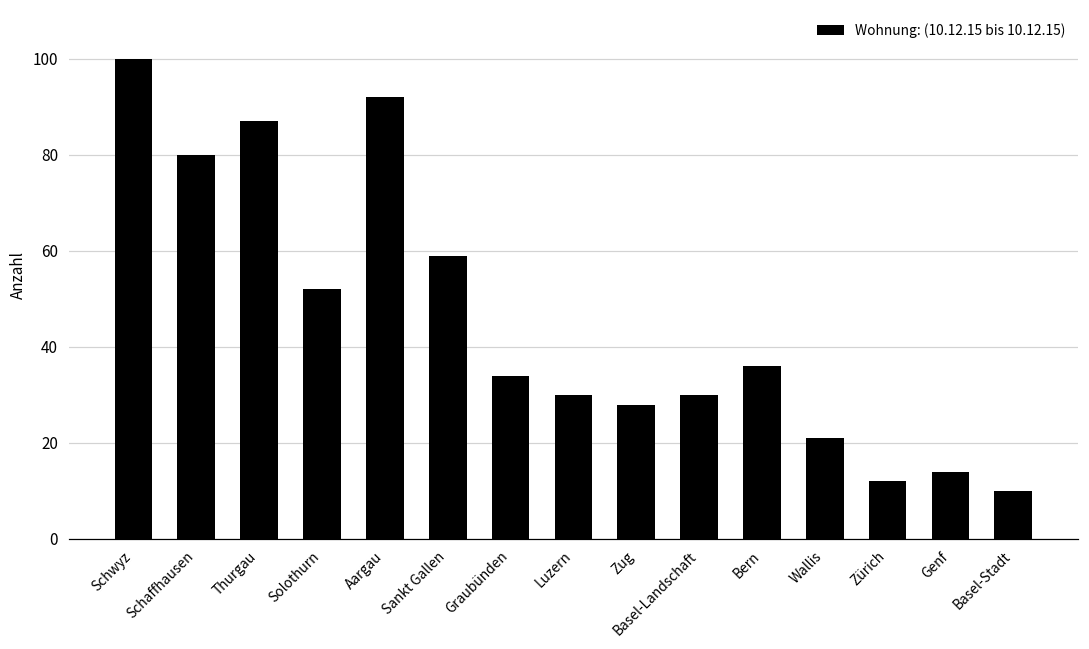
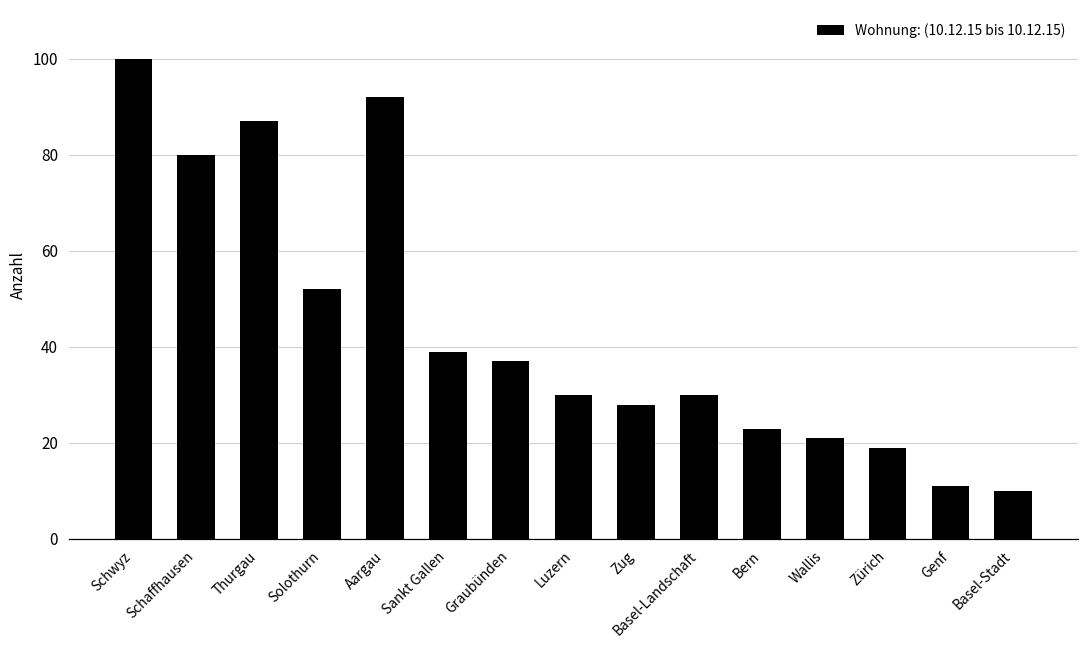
  {
    "Schwyz": 100,
    "Schaffhausen": 80,
    "Thurgau": 87,
    "Solothurn": 52,
    "Aargau": 92,
-   "Sankt Gallen": 59,
-   "Graubünden": 34,
+   "Sankt Gallen": 39,
+   "Graubünden": 37,
    "Luzern": 30,
    "Zug": 28,
    "Basel-Landschaft": 30,
-   "Bern": 36,
+   "Bern": 23,
    "Wallis": 21,
-   "Zürich": 12,
-   "Genf": 14,
+   "Zürich": 19,
+   "Genf": 11,
    "Basel-Stadt": 10
  }
